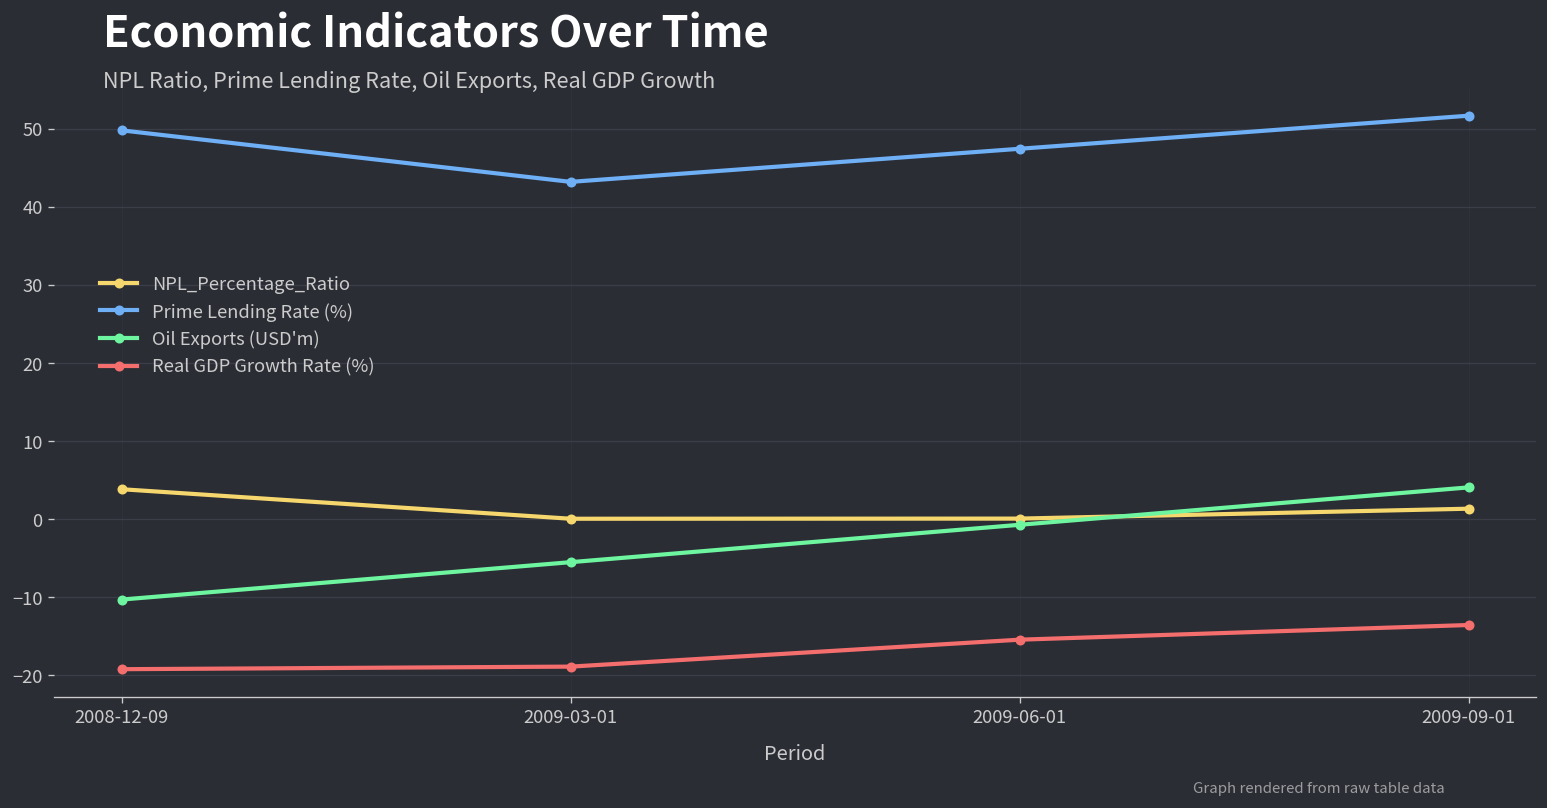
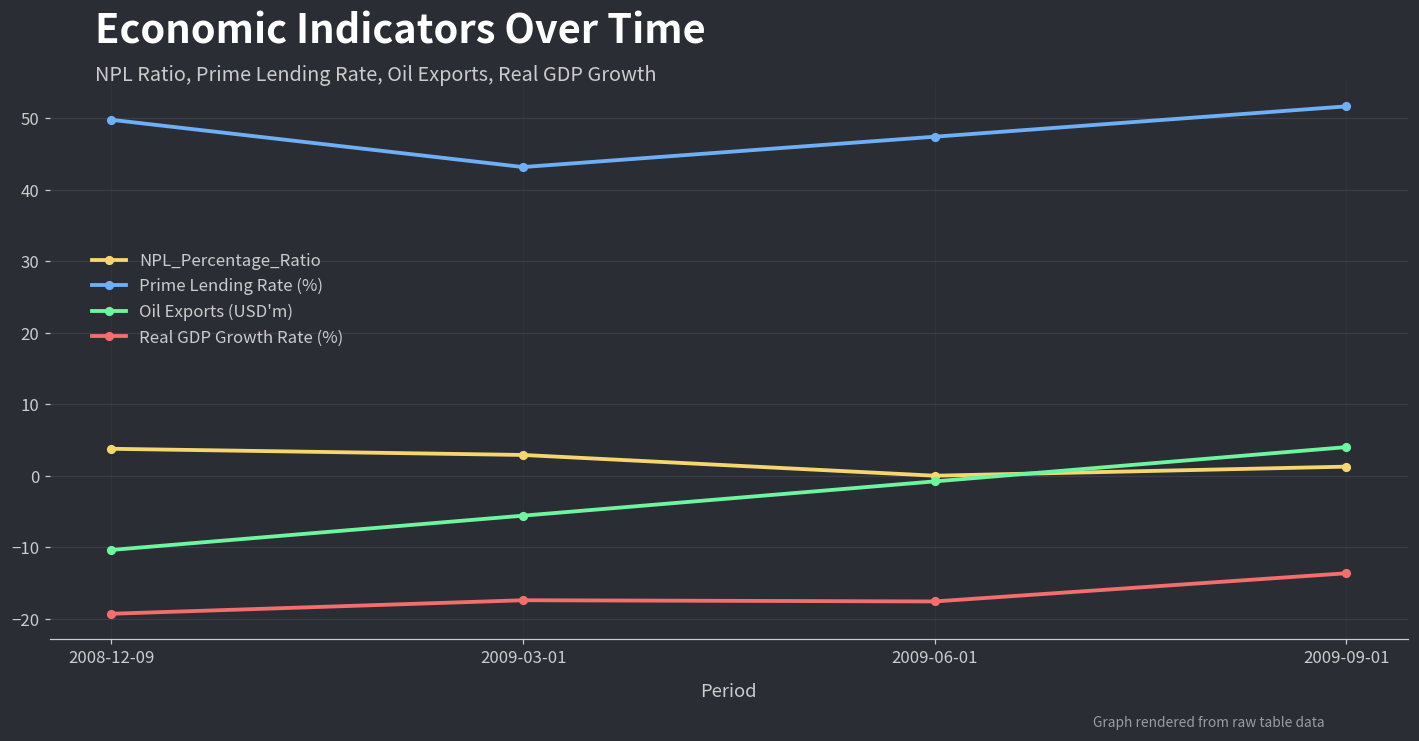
  {
    "NPL_Percentage_Ratio": {
      "2008-12-09": 4,
-     "2009-03-01": 0,
+     "2009-03-01": 3,
      "2009-06-01": 0,
      "2009-09-01": 1
    },
    "Prime Lending Rate (%)": {
      "2008-12-09": 50,
      "2009-03-01": 43,
      "2009-06-01": 47,
      "2009-09-01": 52
    },
    "Oil Exports (USD'm)": {
      "2008-12-09": -10,
      "2009-03-01": -6,
      "2009-06-01": -1,
      "2009-09-01": 4
    },
    "Real GDP Growth Rate (%)": {
      "2008-12-09": -19,
-     "2009-03-01": -19,
-     "2009-06-01": -15,
+     "2009-03-01": -17,
+     "2009-06-01": -18,
      "2009-09-01": -14
    }
  }
